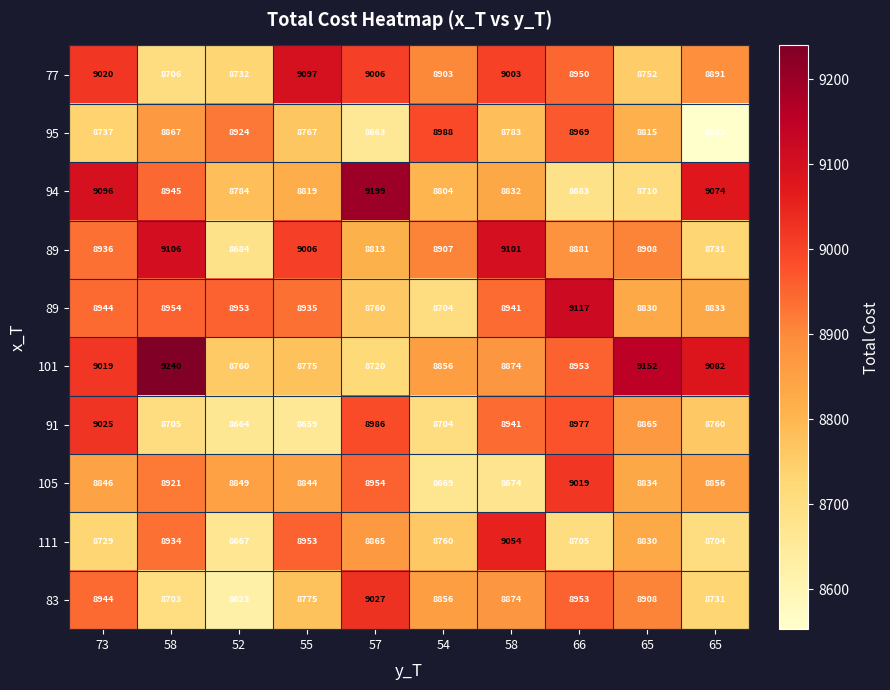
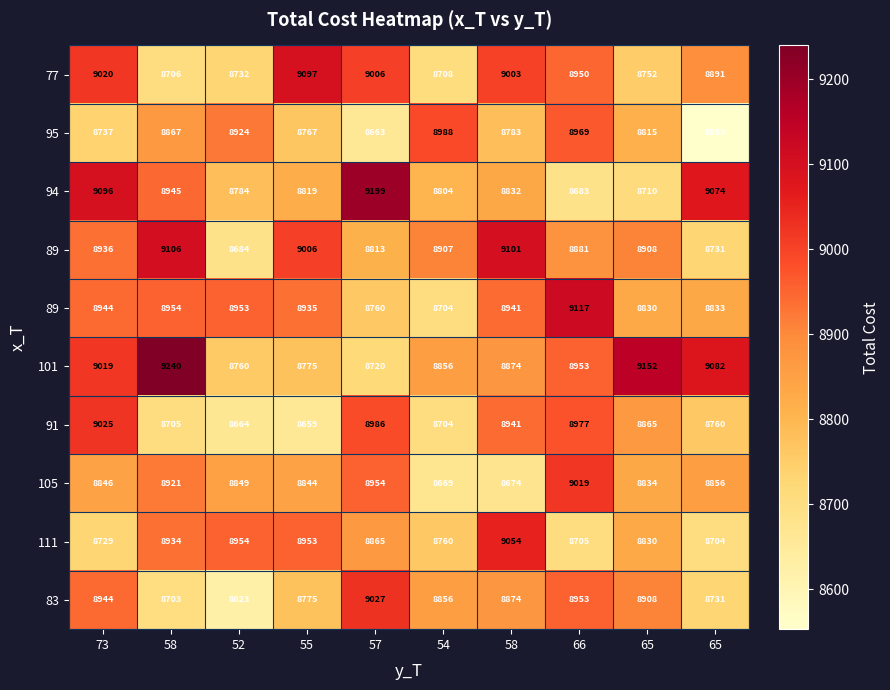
  {
    "77": {
      "73": 9020,
      "52": 8732,
      "55": 9097,
      "57": 9006,
-     "54": 8903,
+     "54": 8708,
      "66": 8950
    },
    "95": {
      "73": 8737,
      "52": 8924,
      "55": 8767,
      "57": 8663,
      "54": 8988,
      "66": 8969
    },
    "94": {
      "73": 9096,
      "52": 8784,
      "55": 8819,
      "57": 9199,
      "54": 8804,
      "66": 8683
    },
    "101": {
      "73": 9019,
      "52": 8760,
      "55": 8775,
      "57": 8720,
      "54": 8856,
      "66": 8953
    },
    "91": {
      "73": 9025,
      "52": 8664,
      "55": 8659,
      "57": 8986,
      "54": 8704,
      "66": 8977
    },
    "105": {
      "73": 8846,
      "52": 8849,
      "55": 8844,
      "57": 8954,
      "54": 8669,
      "66": 9019
    },
    "111": {
      "73": 8729,
-     "52": 8667,
+     "52": 8954,
      "55": 8953,
      "57": 8865,
      "54": 8760,
      "66": 8705
    },
    "83": {
      "73": 8944,
      "52": 8623,
      "55": 8775,
      "57": 9027,
      "54": 8856,
      "66": 8953
    }
  }
